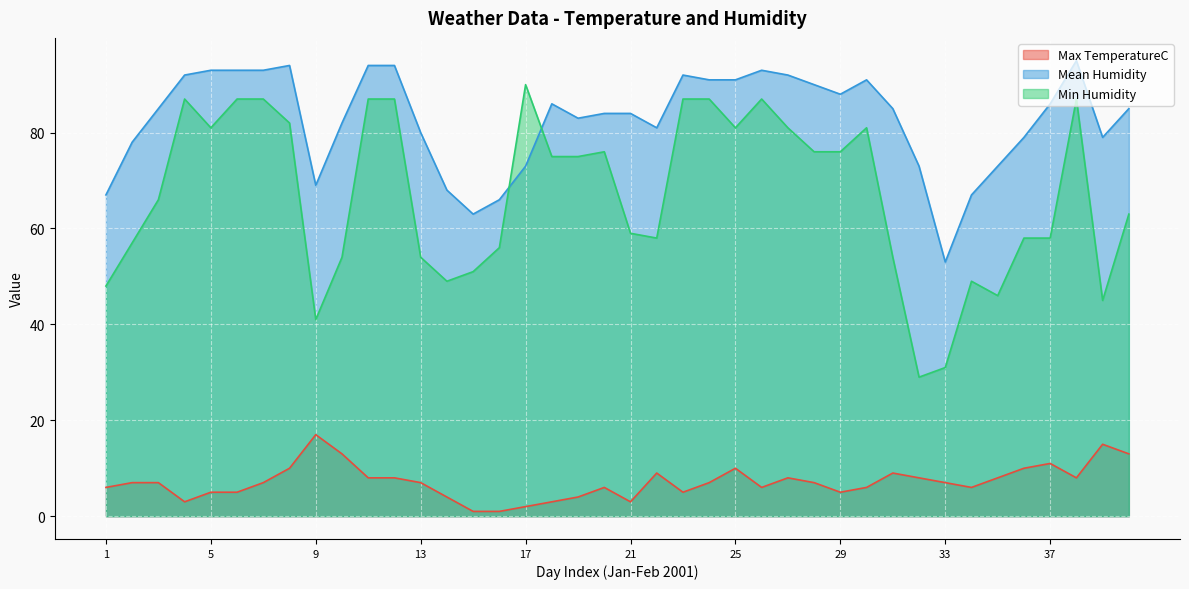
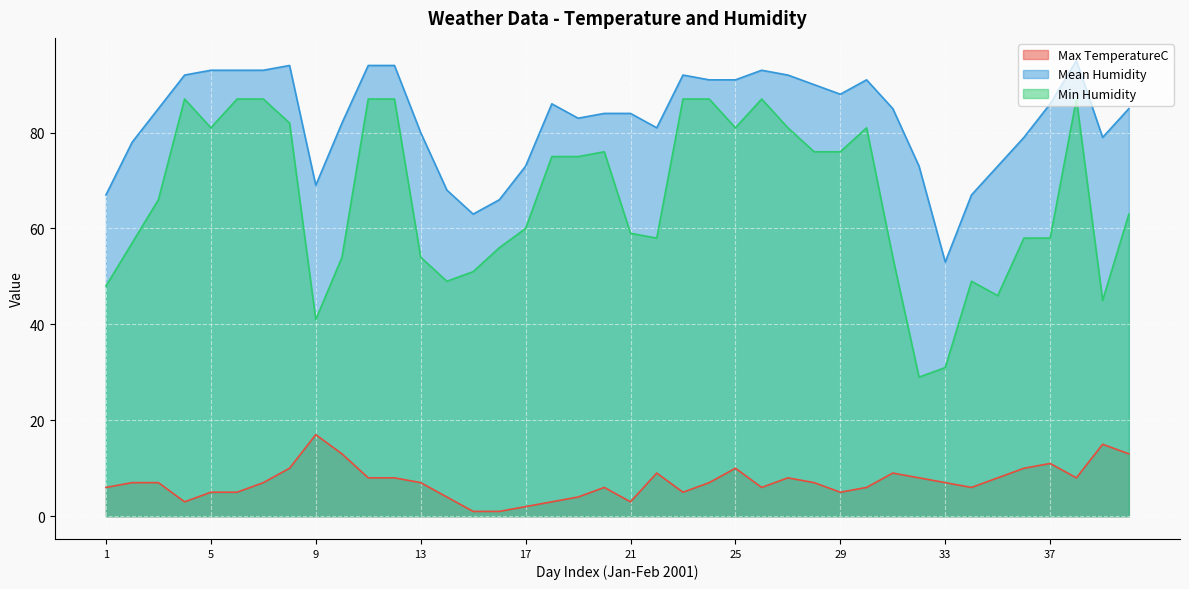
  {
    "Max TemperatureC": {
      "1": 6,
      "5": 5,
      "9": 17,
      "13": 7,
      "17": 2,
      "21": 3,
      "25": 10,
      "29": 5,
      "33": 7,
      "37": 11
    },
    "Mean Humidity": {
      "1": 67,
      "5": 93,
      "9": 69,
      "13": 80,
      "17": 73,
      "21": 84,
      "25": 91,
      "29": 88,
      "33": 53
    },
    "Min Humidity": {
      "1": 48,
      "5": 81,
      "9": 41,
      "13": 54,
-     "17": 90,
+     "17": 60,
      "21": 59,
      "25": 81,
      "29": 76,
      "33": 31,
      "37": 58
    }
  }
